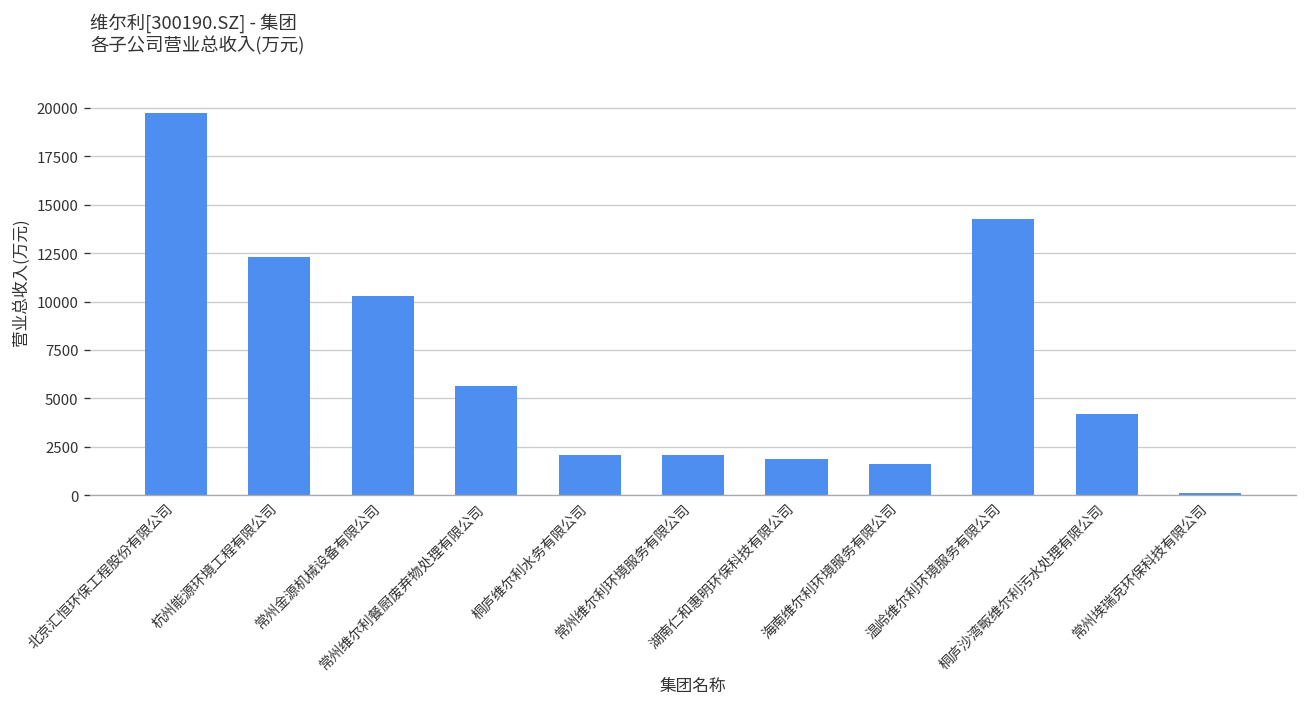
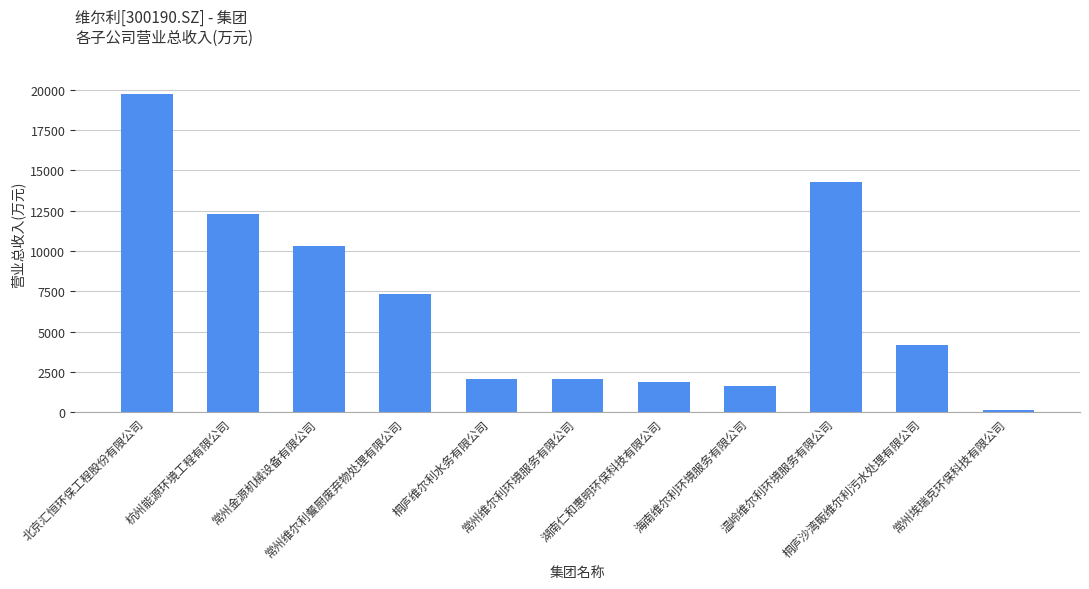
  {
    "北京汇恒环保工程股份有限公司": 19800,
    "杭州能源环境工程有限公司": 12300,
    "常州金源机械设备有限公司": 10300,
-   "常州维尔利餐厨废弃物处理有限公司": 5600,
+   "常州维尔利餐厨废弃物处理有限公司": 7400,
    "桐庐维尔利水务有限公司": 2100,
    "常州维尔利环境服务有限公司": 2100,
    "湖南仁和惠明环保科技有限公司": 1900,
    "海南维尔利环境服务有限公司": 1600,
    "温岭维尔利环境服务有限公司": 14300,
    "桐庐沙湾畈维尔利污水处理有限公司": 4200
  }
